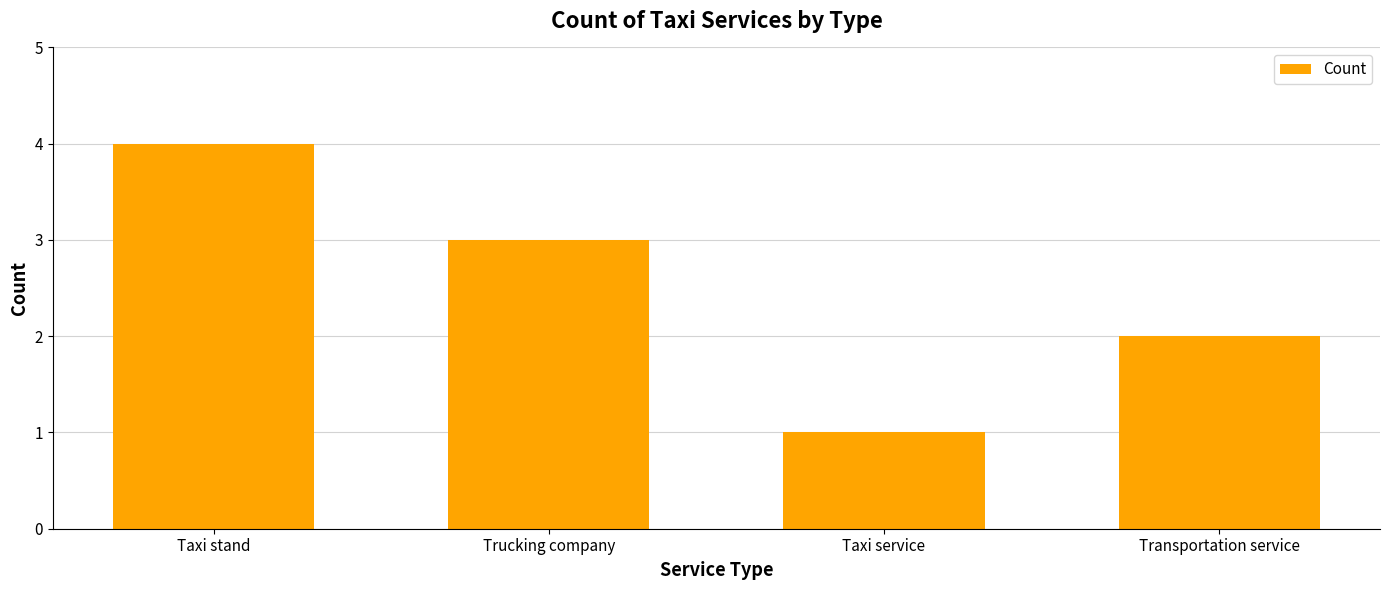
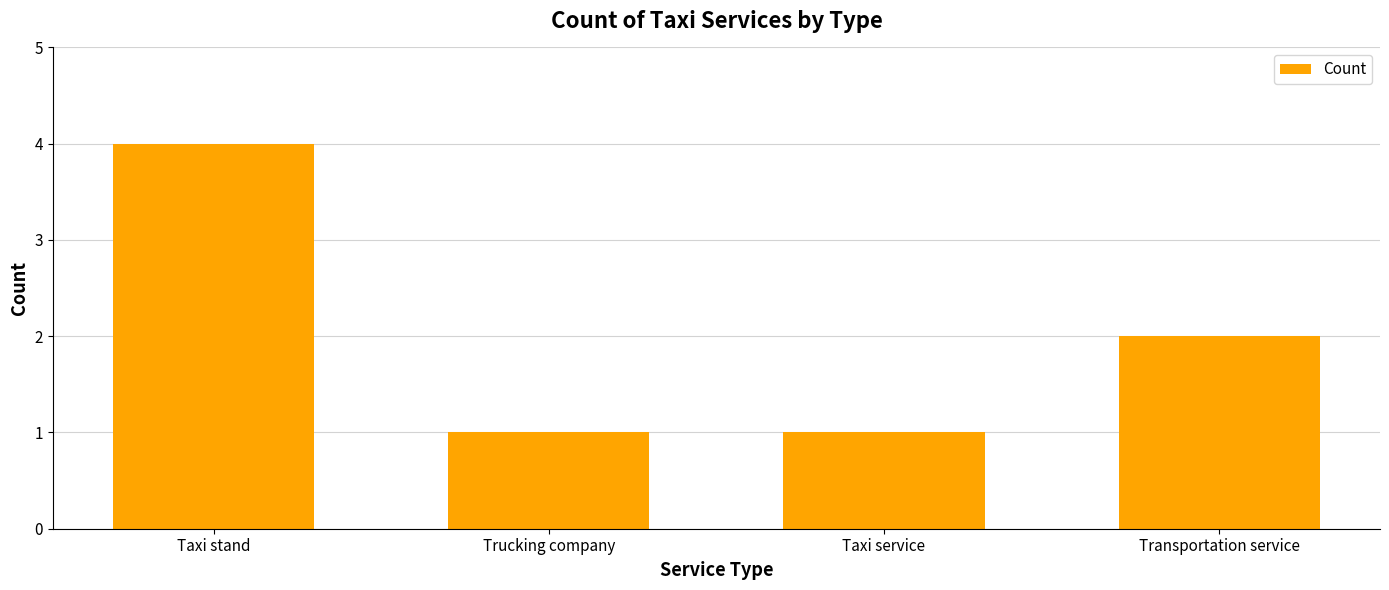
  {
    "Taxi stand": 4,
-   "Trucking company": 3,
+   "Trucking company": 1,
    "Taxi service": 1,
    "Transportation service": 2
  }
